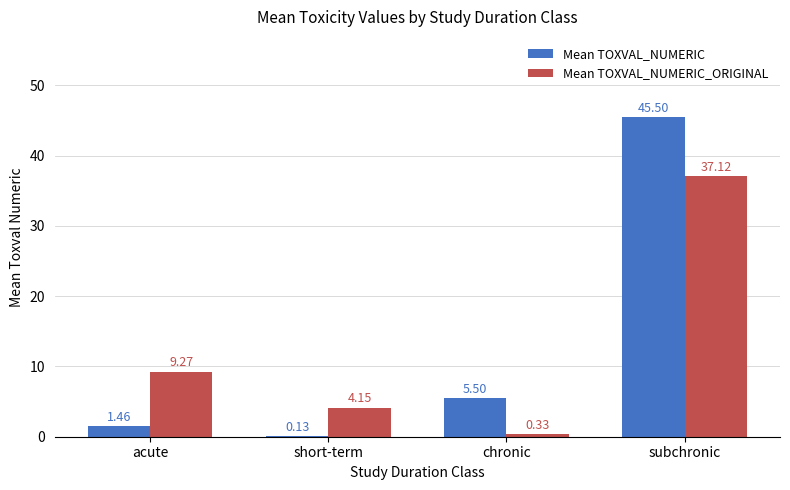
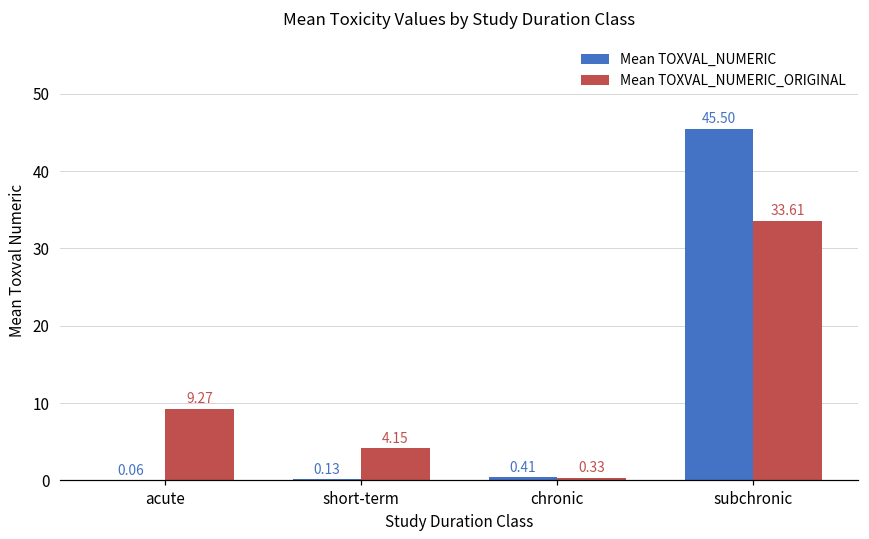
  {
    "Mean TOXVAL_NUMERIC": {
-     "acute": 1.46,
+     "acute": 0.06,
      "short-term": 0.13,
-     "chronic": 5.50,
+     "chronic": 0.41,
      "subchronic": 45.50
    },
    "Mean TOXVAL_NUMERIC_ORIGINAL": {
      "acute": 9.27,
      "short-term": 4.15,
      "chronic": 0.33,
-     "subchronic": 37.12
+     "subchronic": 33.61
    }
  }
